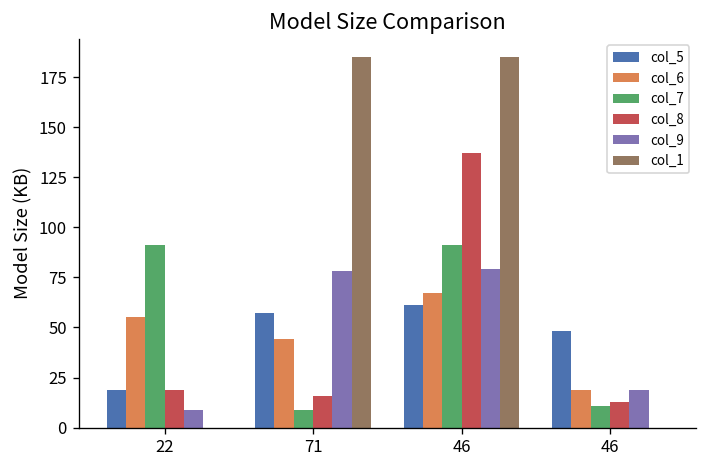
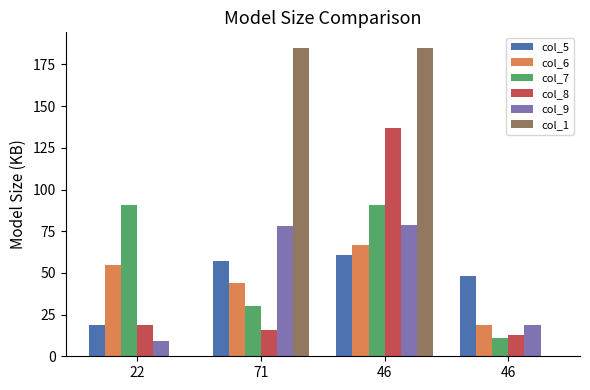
  {
    "col_7": {
      "22": 91,
-     "71": 9
+     "71": 30
    },
    "col_1": {
      "22": 0,
      "71": 185
    }
  }
